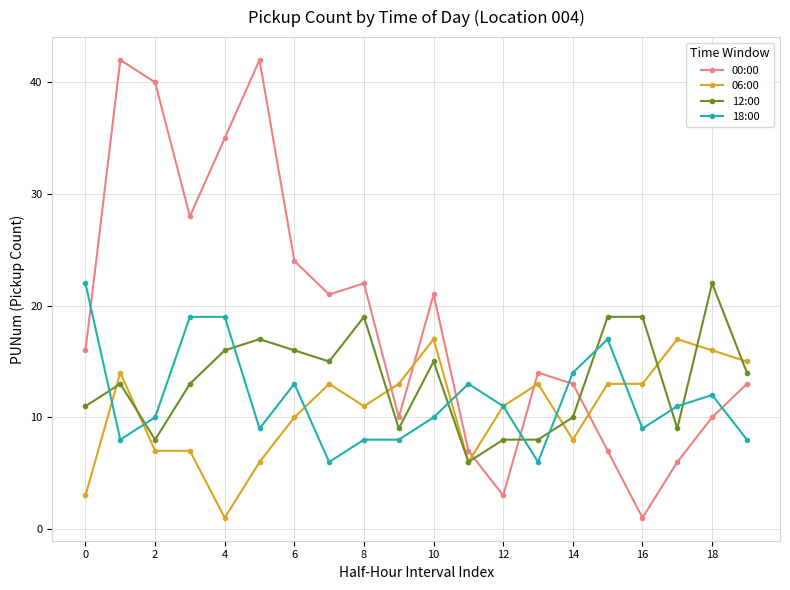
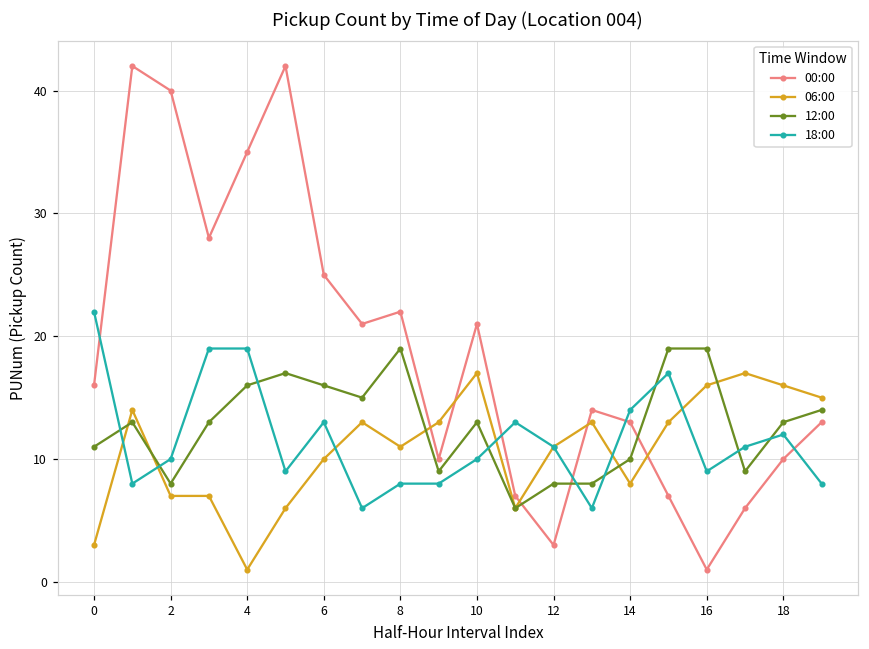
  {
    "00:00": {
      "0": 16,
      "2": 40,
      "4": 35,
-     "6": 24,
+     "6": 25,
      "8": 22,
      "10": 21,
      "12": 3,
      "14": 13,
      "16": 1,
      "18": 10
    },
    "06:00": {
      "0": 3,
      "2": 7,
      "4": 1,
      "6": 10,
      "8": 11,
      "10": 17,
      "14": 8,
-     "16": 13,
+     "16": 16,
      "18": 16
    },
    "12:00": {
      "0": 11,
      "2": 8,
      "4": 16,
      "6": 16,
      "8": 19,
-     "10": 15,
+     "10": 13,
      "12": 8,
      "14": 10,
      "16": 19,
-     "18": 22
+     "18": 13
    },
    "18:00": {
      "0": 22,
      "2": 10,
      "4": 19,
      "6": 13,
      "8": 8,
      "10": 10,
      "14": 14,
      "16": 9,
      "18": 12
    }
  }
